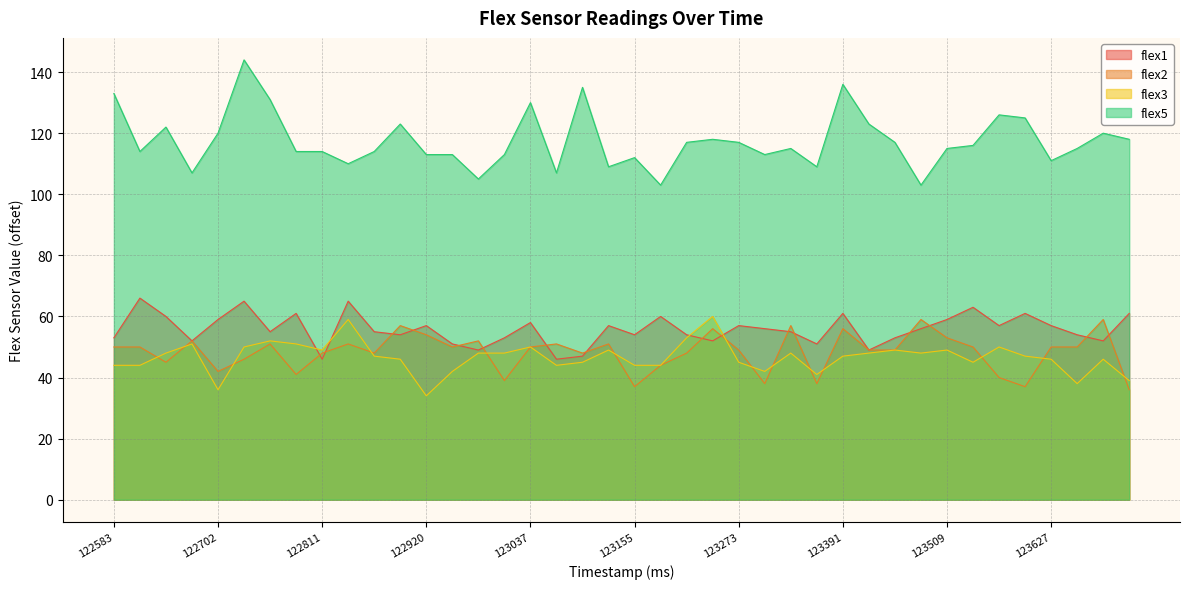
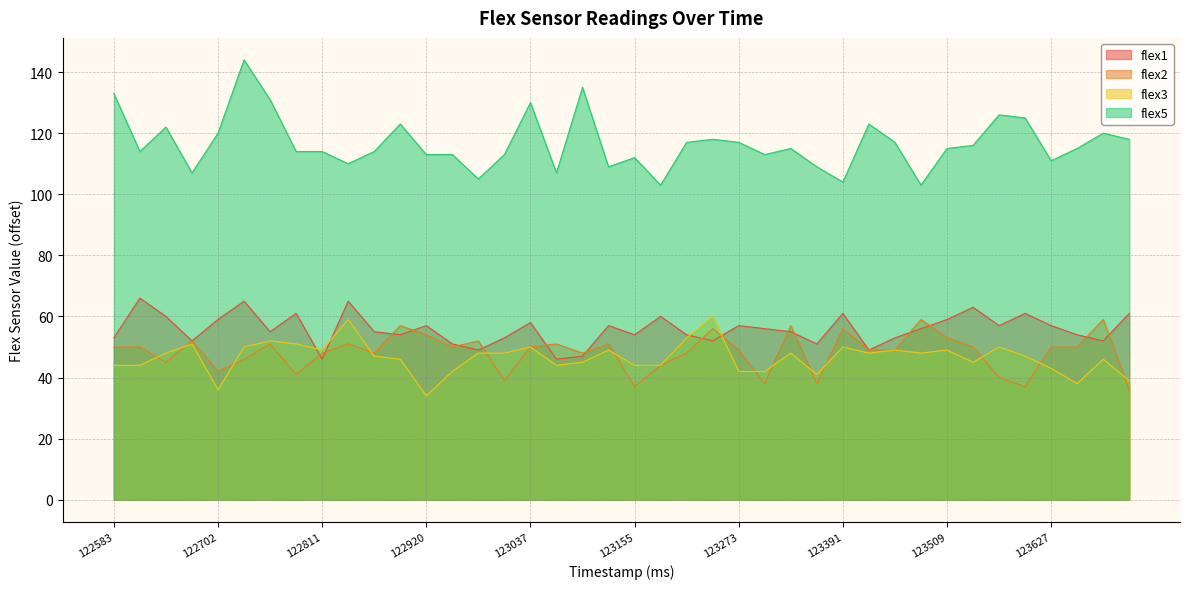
  {
    "flex3": {
      "122583": 44,
      "122702": 36,
      "122811": 49,
      "122920": 34,
      "123155": 44,
-     "123273": 45,
-     "123391": 47,
+     "123273": 42,
+     "123391": 50,
      "123509": 49,
-     "123627": 46
+     "123627": 43
    },
    "flex5": {
      "122583": 133,
      "122702": 120,
      "122811": 114,
      "122920": 113,
      "123037": 130,
      "123155": 112,
      "123273": 117,
-     "123391": 136,
+     "123391": 104,
      "123509": 115,
      "123627": 111
    }
  }
